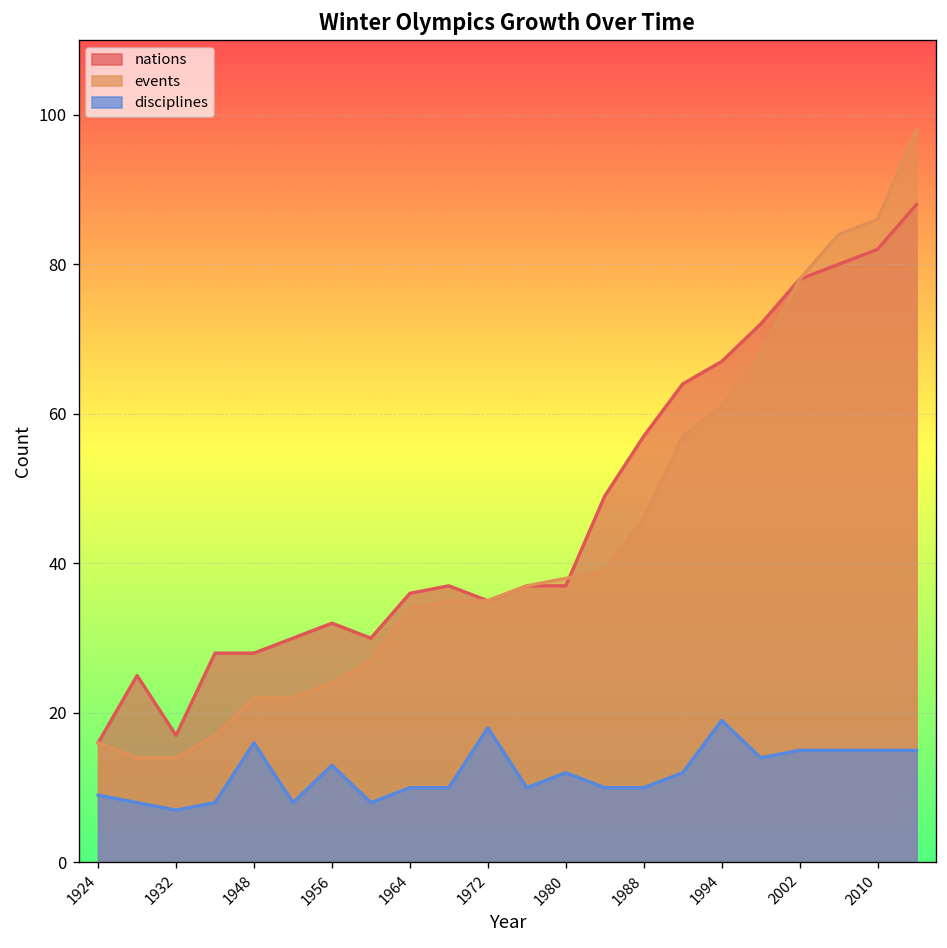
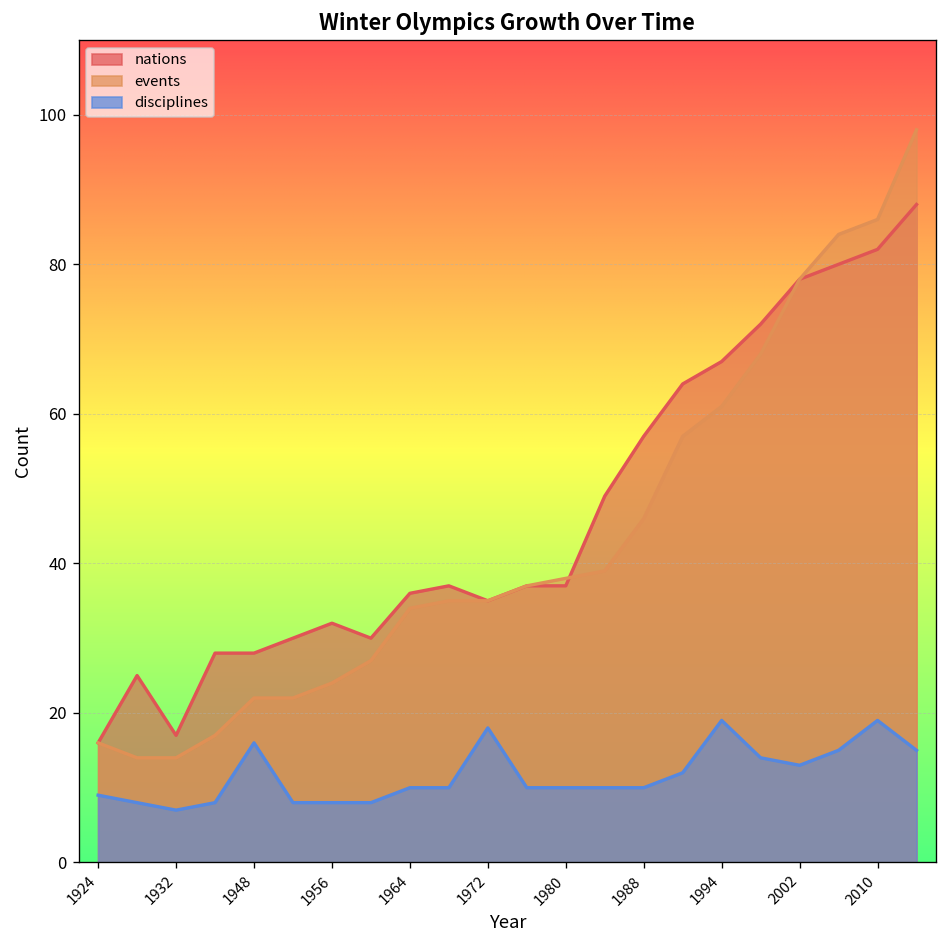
  {
    "disciplines": {
      "1924": 9,
      "1932": 7,
      "1948": 16,
-     "1956": 13,
+     "1956": 8,
      "1964": 10,
      "1972": 18,
-     "1980": 12,
+     "1980": 10,
      "1988": 10,
      "1994": 19,
-     "2002": 15,
-     "2010": 15
+     "2002": 13,
+     "2010": 19
    }
  }
